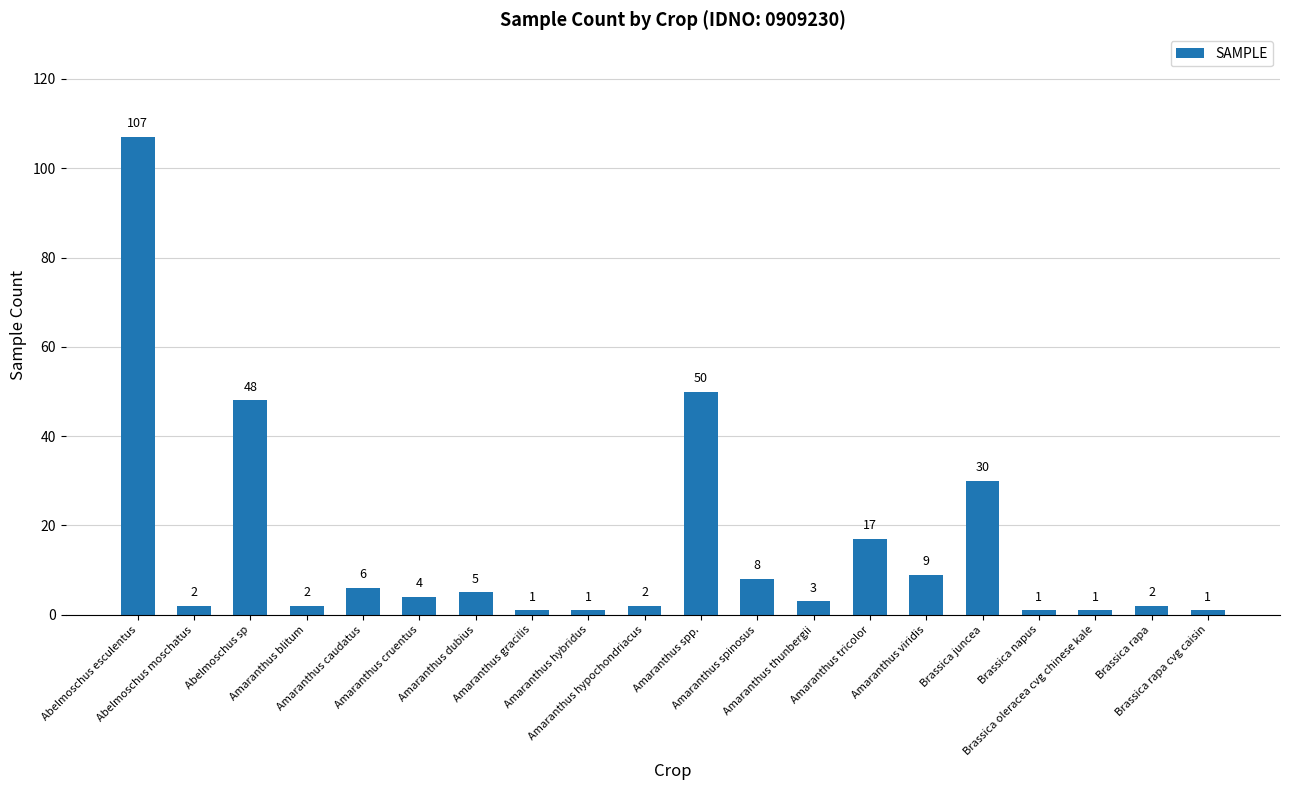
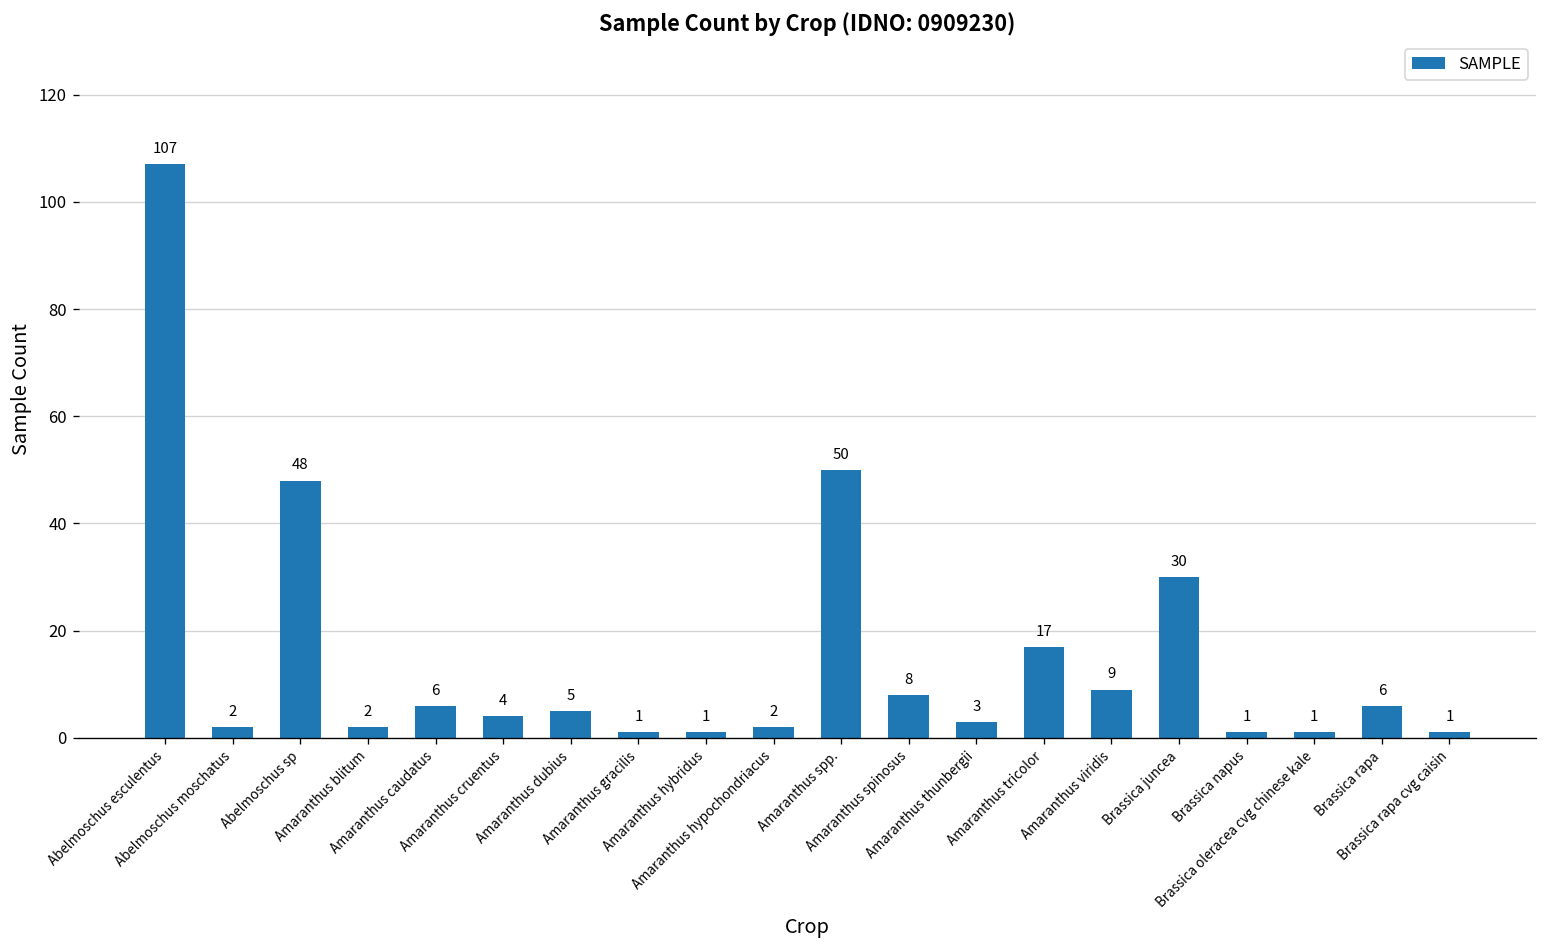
  {
    "Abelmoschus esculentus": 107,
    "Abelmoschus moschatus": 2,
    "Abelmoschus sp": 48,
    "Amaranthus blitum": 2,
    "Amaranthus caudatus": 6,
    "Amaranthus cruentus": 4,
    "Amaranthus dubius": 5,
    "Amaranthus gracilis": 1,
    "Amaranthus hybridus": 1,
    "Amaranthus hypochondriacus": 2,
    "Amaranthus spp.": 50,
    "Amaranthus spinosus": 8,
    "Amaranthus thunbergii": 3,
    "Amaranthus tricolor": 17,
    "Amaranthus viridis": 9,
    "Brassica juncea": 30,
    "Brassica napus": 1,
    "Brassica oleracea cvg chinese kale": 1,
-   "Brassica rapa": 2,
+   "Brassica rapa": 6,
    "Brassica rapa cvg caisin": 1
  }
